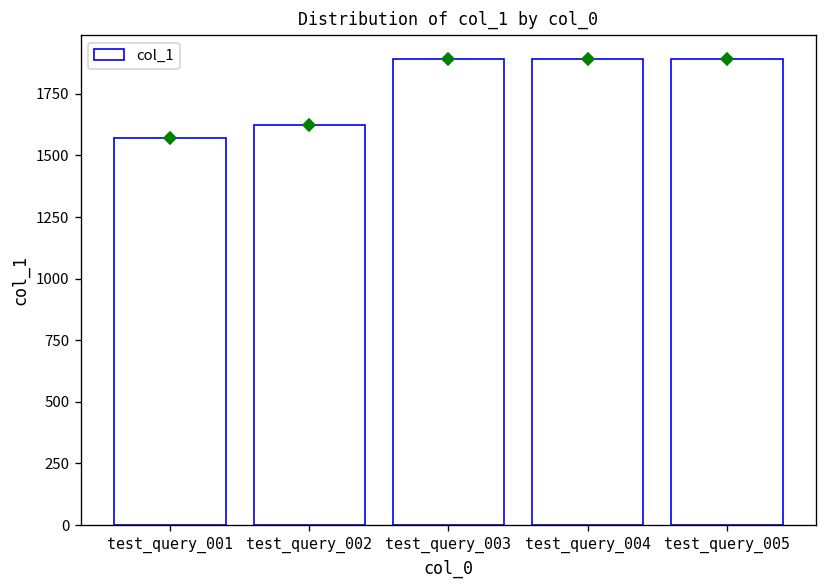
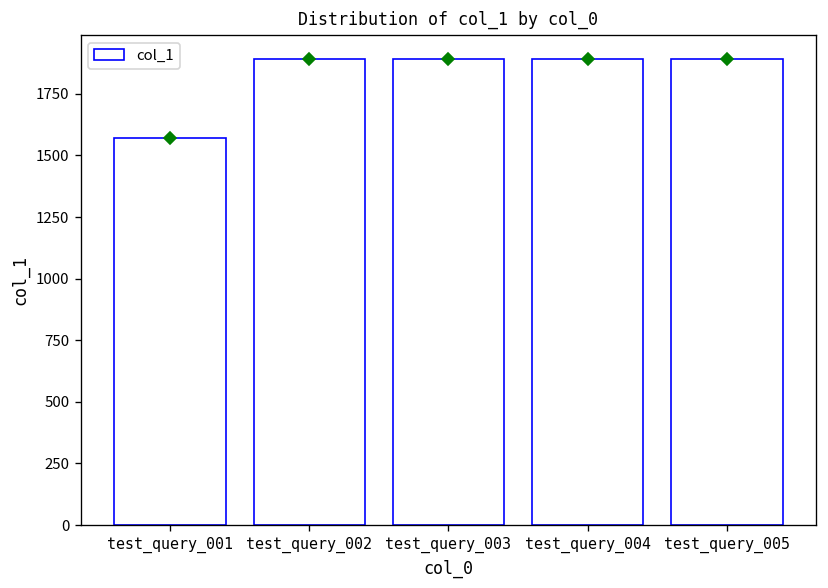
  {
    "test_query_001": 1570,
-   "test_query_002": 1620,
+   "test_query_002": 1890,
    "test_query_003": 1890,
    "test_query_004": 1890,
    "test_query_005": 1890
  }
